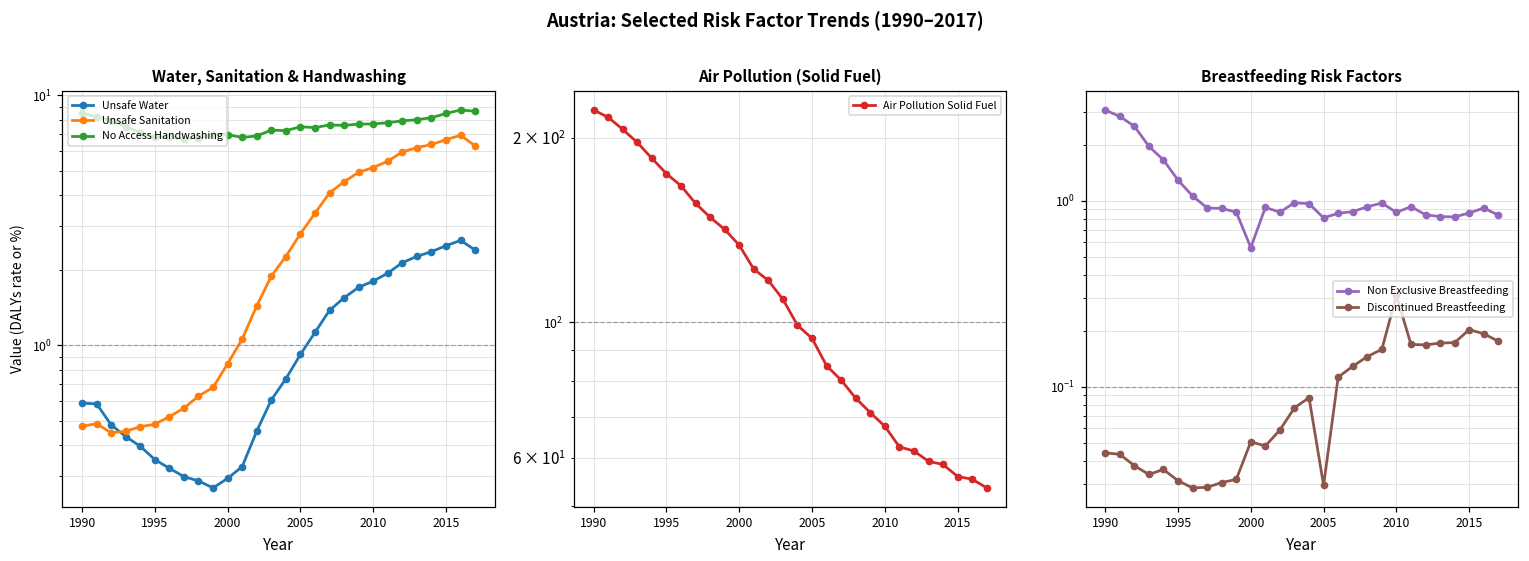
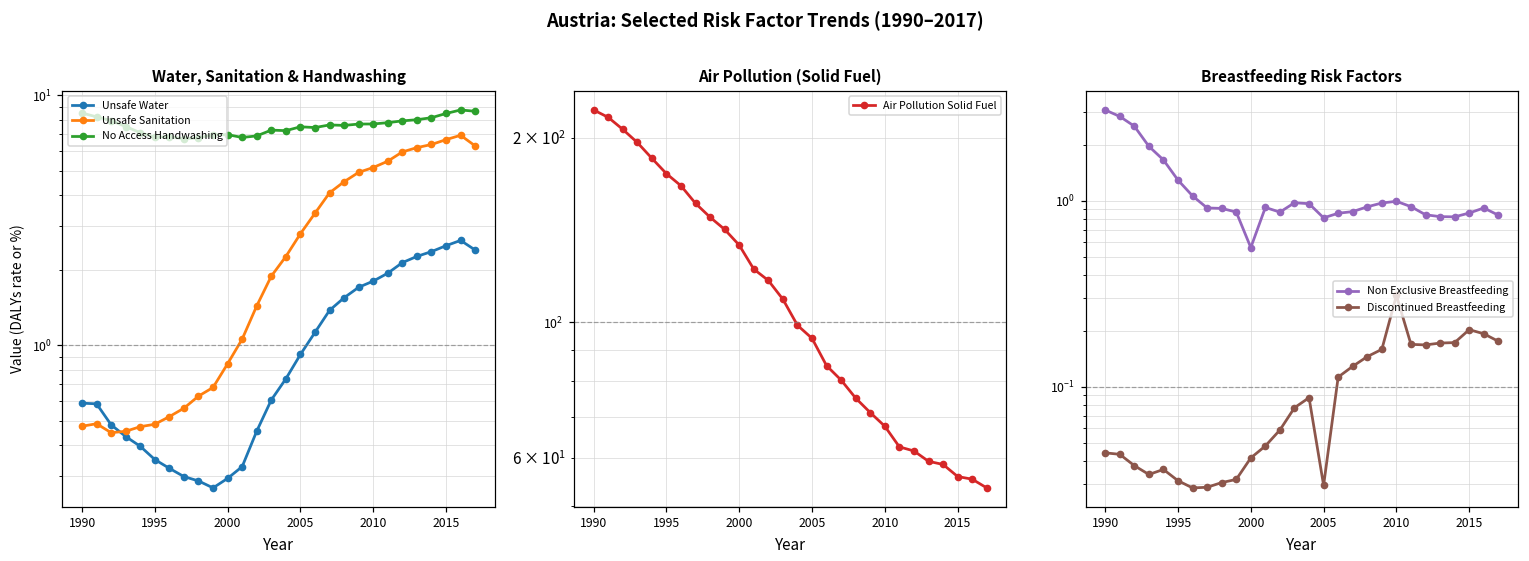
  {
    "Water, Sanitation & Handwashing": {
      "Unsafe Water": {
        "1990": 0.59,
        "1995": 0.35,
        "2000": 0.29,
        "2005": 0.92,
        "2010": 1.8,
        "2015": 2.5
      },
      "Unsafe Sanitation": {
        "1990": 0.47,
        "1995": 0.48,
        "2000": 0.84,
        "2005": 2.8,
        "2010": 5.1,
        "2015": 6.7
      },
      "No Access Handwashing": {
        "2000": 7.0,
        "2005": 7.5,
        "2010": 7.7,
        "2015": 8.5
      }
    },
    "Breastfeeding Risk Factors": {
      "Non Exclusive Breastfeeding": {
        "1990": 3.1,
        "1995": 1.3,
        "2000": 0.56,
        "2005": 0.8,
-       "2010": 0.9,
+       "2010": 1.0,
        "2015": 0.9
      },
      "Discontinued Breastfeeding": {
        "1990": 0.044,
        "1995": 0.031,
-       "2000": 0.051,
+       "2000": 0.042,
        "2005": 0.030,
        "2015": 0.20
      }
    }
  }
